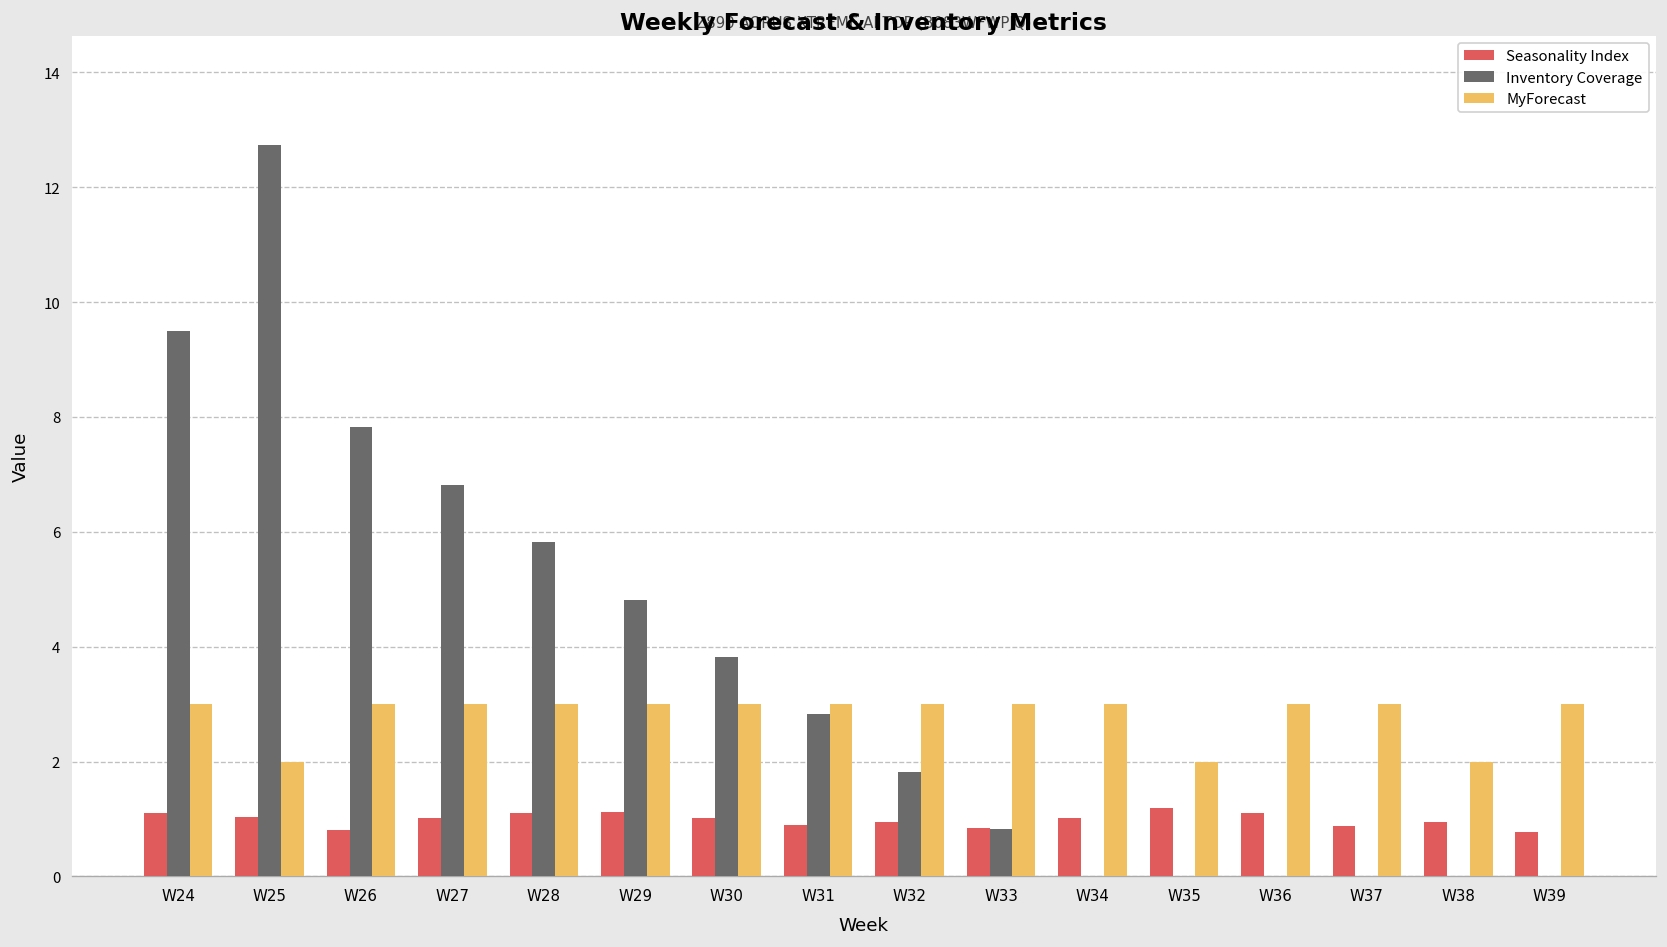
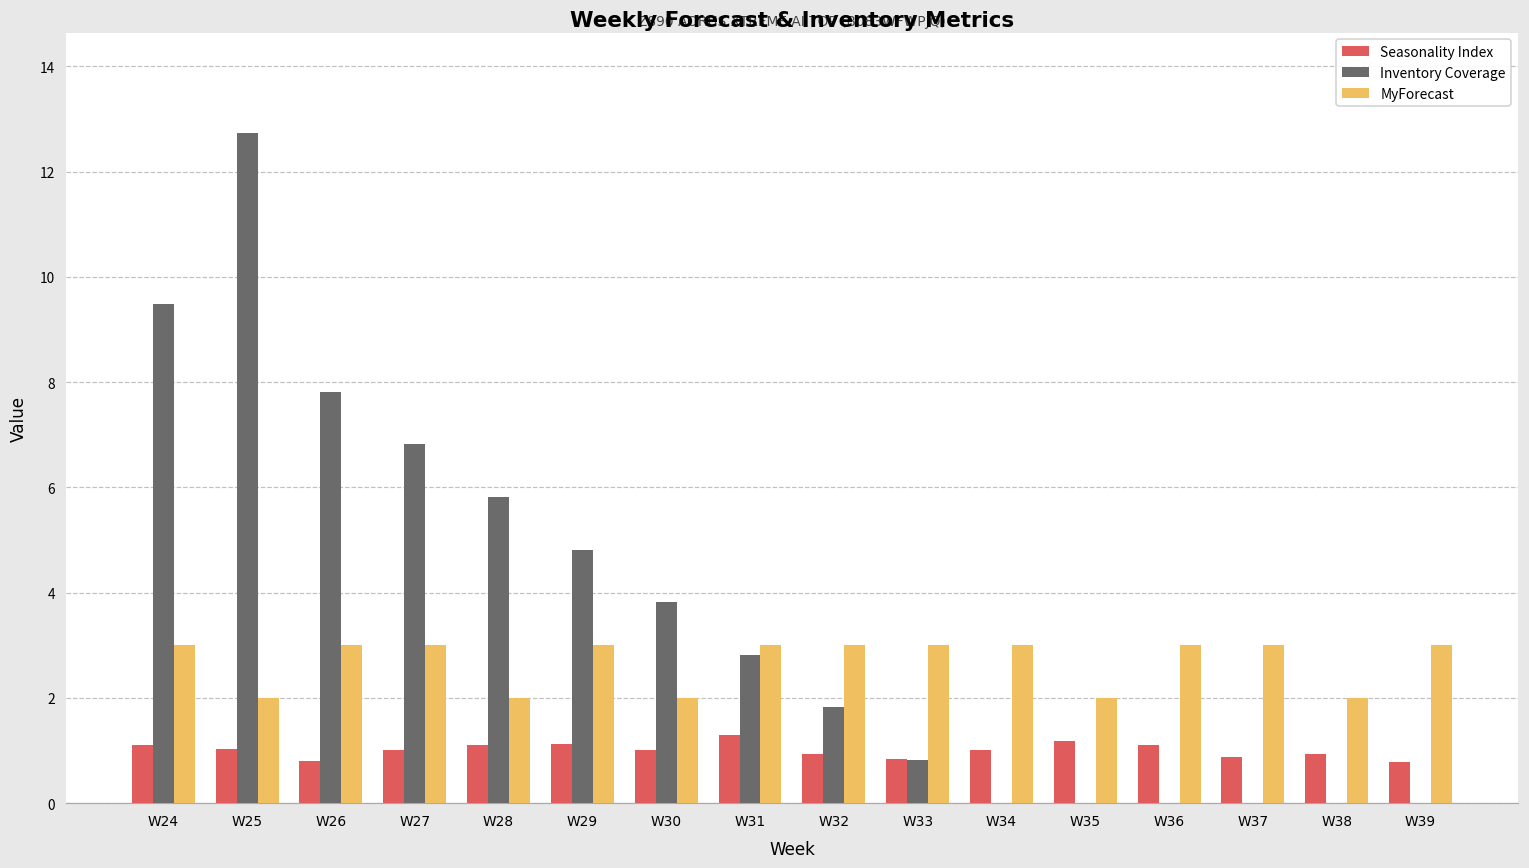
  {
    "Seasonality Index": {
      "W24": 1.1,
      "W25": 1.0,
      "W26": 0.8,
      "W27": 1.0,
      "W28": 1.1,
      "W29": 1.1,
      "W30": 1.0,
-     "W31": 0.9,
+     "W31": 1.3,
      "W32": 0.9,
      "W33": 0.9,
      "W34": 1.0,
      "W35": 1.2,
      "W36": 1.1,
      "W37": 0.9,
      "W38": 0.9,
      "W39": 0.8
    },
    "Inventory Coverage": {
      "W24": 9.5,
      "W25": 12.7,
      "W26": 7.8,
      "W27": 6.8,
      "W28": 5.8,
      "W29": 4.8,
      "W30": 3.8,
      "W31": 2.8,
      "W32": 1.8,
      "W33": 0.8,
      "W34": 0.0,
      "W35": 0.0,
      "W36": 0.0,
      "W37": 0.0,
      "W38": 0.0,
      "W39": 0.0
    },
    "MyForecast": {
      "W24": 3,
      "W25": 2,
      "W26": 3,
      "W27": 3,
-     "W28": 3,
+     "W28": 2,
      "W29": 3,
-     "W30": 3,
+     "W30": 2,
      "W31": 3,
      "W32": 3,
      "W33": 3,
      "W34": 3,
      "W35": 2,
      "W36": 3,
      "W37": 3,
      "W38": 2,
      "W39": 3
    }
  }
